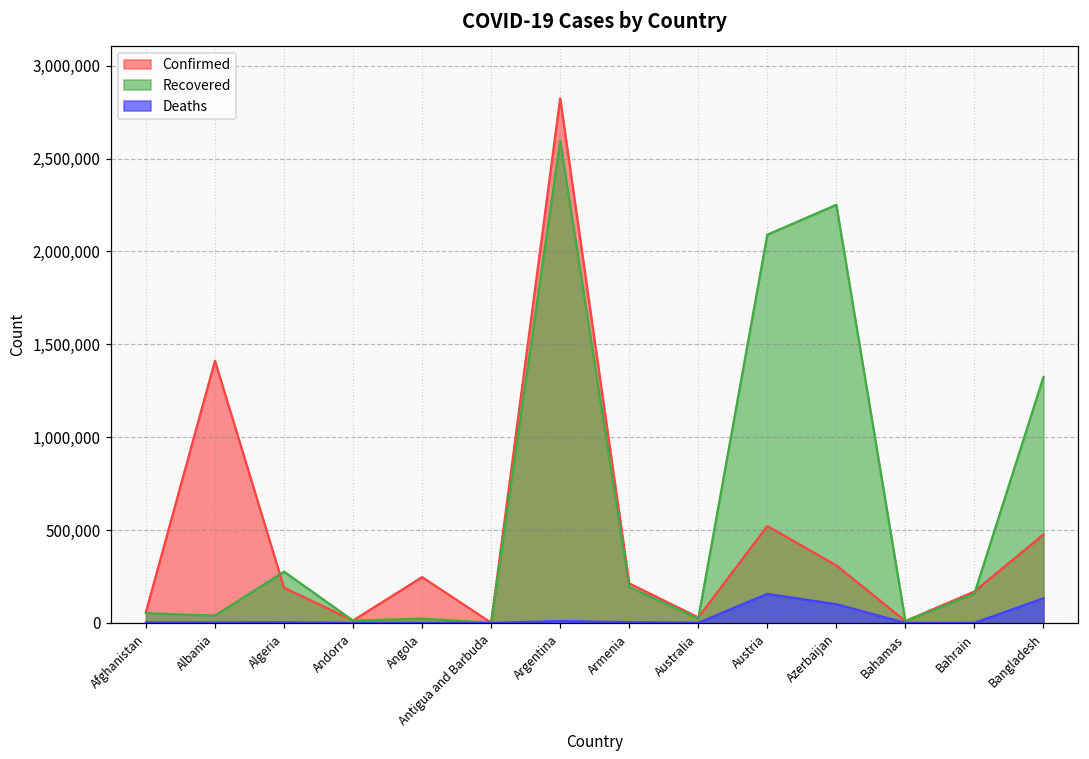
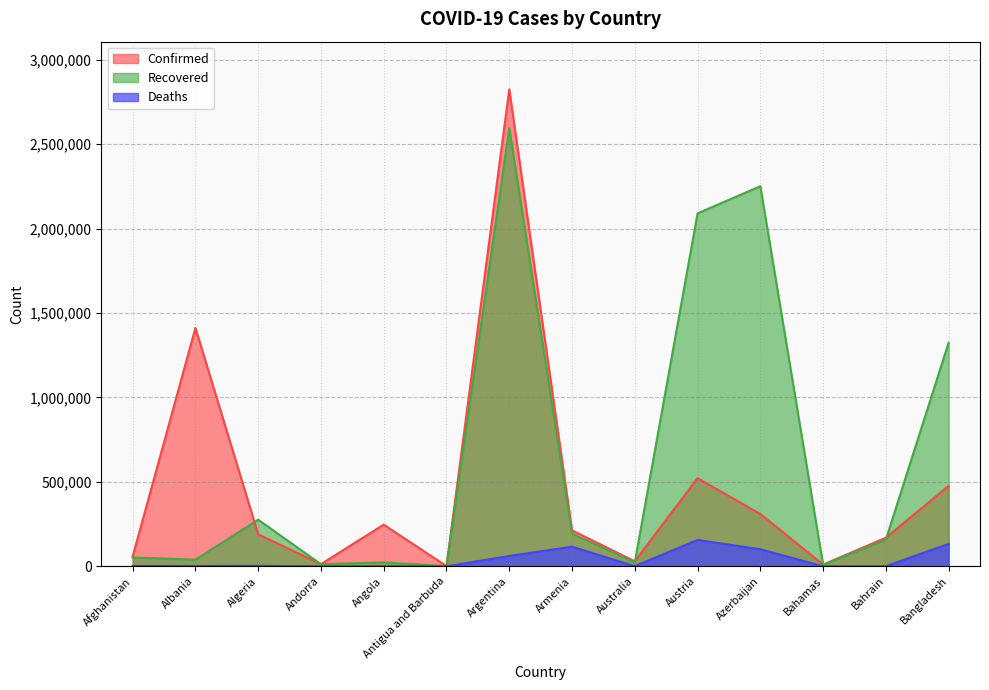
  {
    "Confirmed": {
      "Albania": "1,410,000",
      "Algeria": "190,000",
      "Angola": "250,000",
      "Argentina": "2,820,000",
      "Armenia": "210,000",
      "Austria": "520,000",
      "Azerbaijan": "310,000",
      "Bangladesh": "480,000"
    },
    "Recovered": {
      "Albania": "40,000",
      "Algeria": "280,000",
      "Angola": "20,000",
      "Argentina": "2,600,000",
      "Armenia": "190,000",
      "Austria": "2,090,000",
      "Azerbaijan": "2,250,000",
      "Bangladesh": "1,320,000"
    },
    "Deaths": {
      "Afghanistan": "0",
      "Albania": "0",
      "Algeria": "0",
      "Angola": "0",
-     "Argentina": "10,000",
-     "Armenia": "0",
+     "Argentina": "60,000",
+     "Armenia": "120,000",
      "Australia": "0",
      "Austria": "160,000",
      "Azerbaijan": "100,000",
      "Bahrain": "0",
      "Bangladesh": "130,000"
    }
  }
